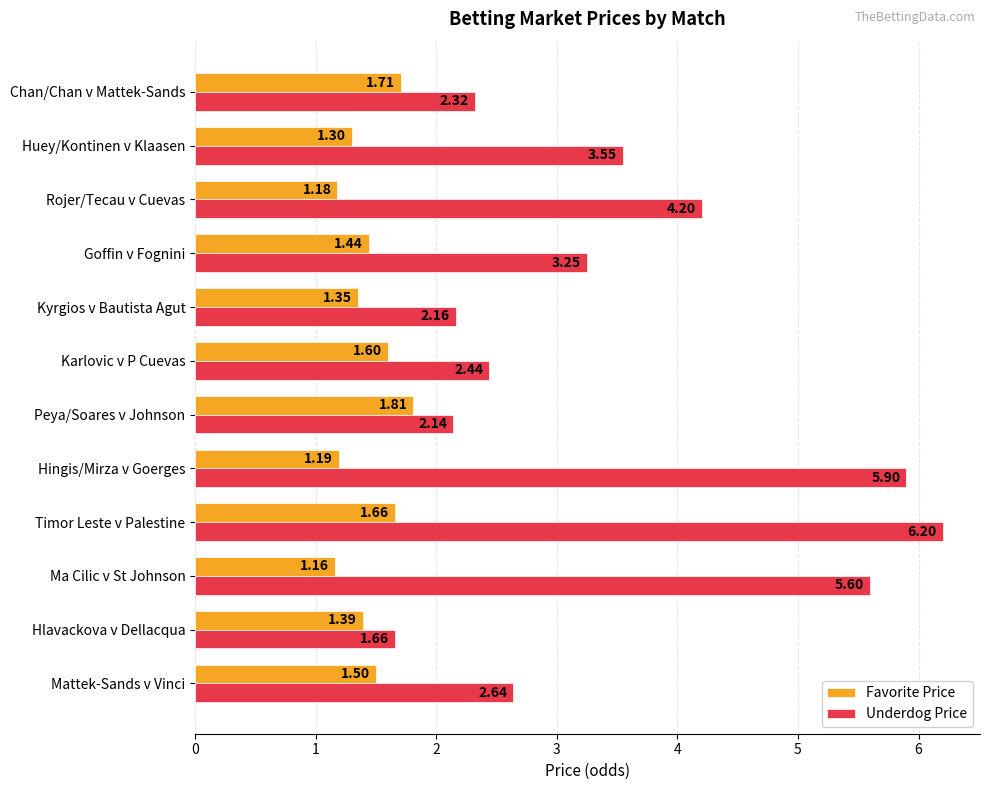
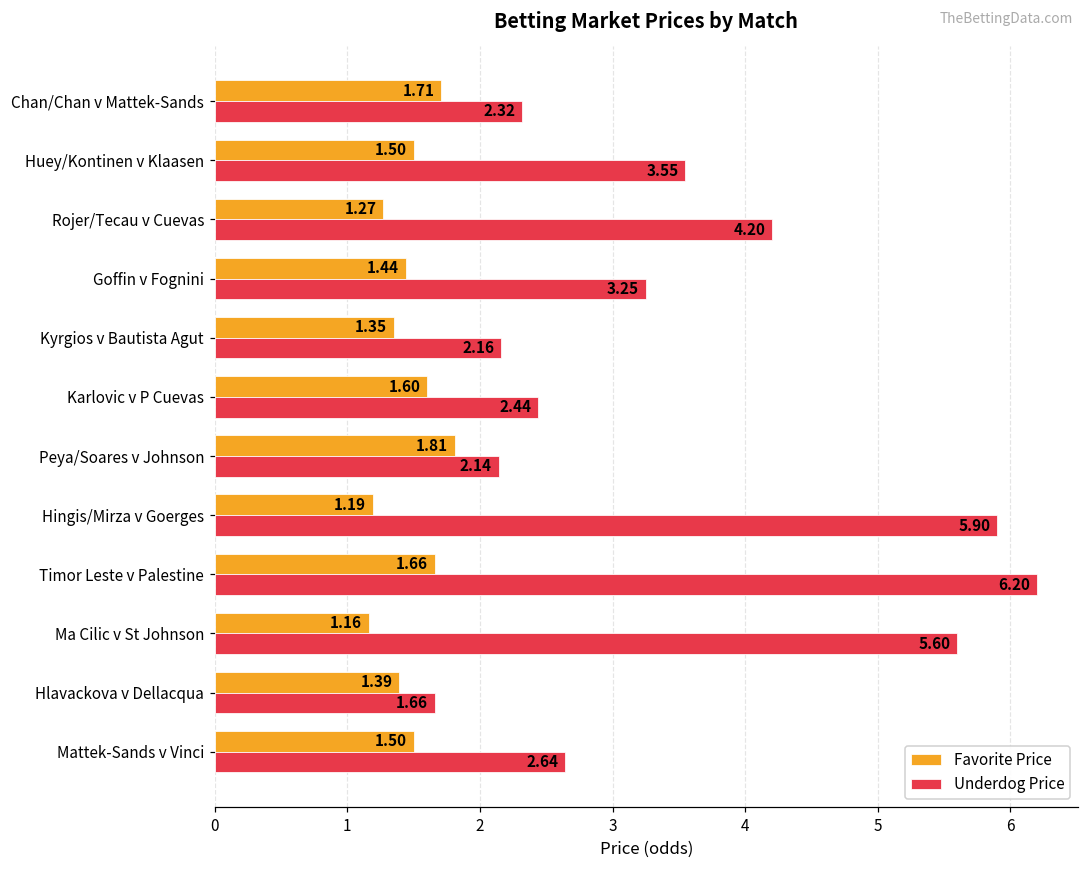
  {
    "Favorite Price": {
      "Chan/Chan v Mattek-Sands": 1.71,
-     "Huey/Kontinen v Klaasen": 1.30,
-     "Rojer/Tecau v Cuevas": 1.18,
+     "Huey/Kontinen v Klaasen": 1.50,
+     "Rojer/Tecau v Cuevas": 1.27,
      "Goffin v Fognini": 1.44,
      "Kyrgios v Bautista Agut": 1.35,
      "Karlovic v P Cuevas": 1.60,
      "Peya/Soares v Johnson": 1.81,
      "Hingis/Mirza v Goerges": 1.19,
      "Timor Leste v Palestine": 1.66,
      "Ma Cilic v St Johnson": 1.16,
      "Hlavackova v Dellacqua": 1.39,
      "Mattek-Sands v Vinci": 1.50
    },
    "Underdog Price": {
      "Chan/Chan v Mattek-Sands": 2.32,
      "Huey/Kontinen v Klaasen": 3.55,
      "Rojer/Tecau v Cuevas": 4.20,
      "Goffin v Fognini": 3.25,
      "Kyrgios v Bautista Agut": 2.16,
      "Karlovic v P Cuevas": 2.44,
      "Peya/Soares v Johnson": 2.14,
      "Hingis/Mirza v Goerges": 5.90,
      "Timor Leste v Palestine": 6.20,
      "Ma Cilic v St Johnson": 5.60,
      "Hlavackova v Dellacqua": 1.66,
      "Mattek-Sands v Vinci": 2.64
    }
  }
